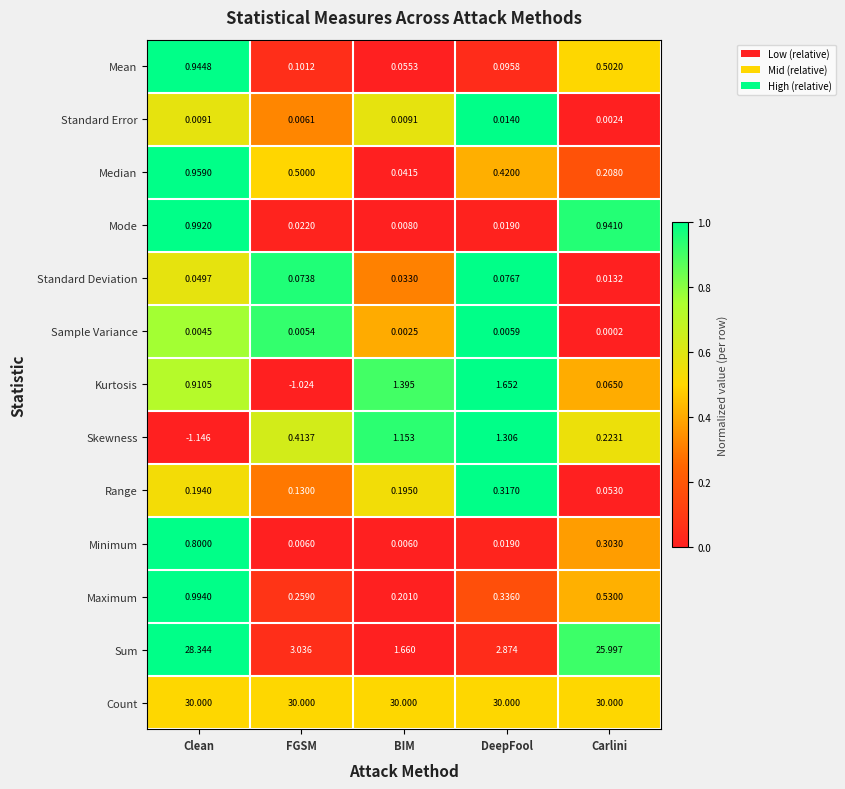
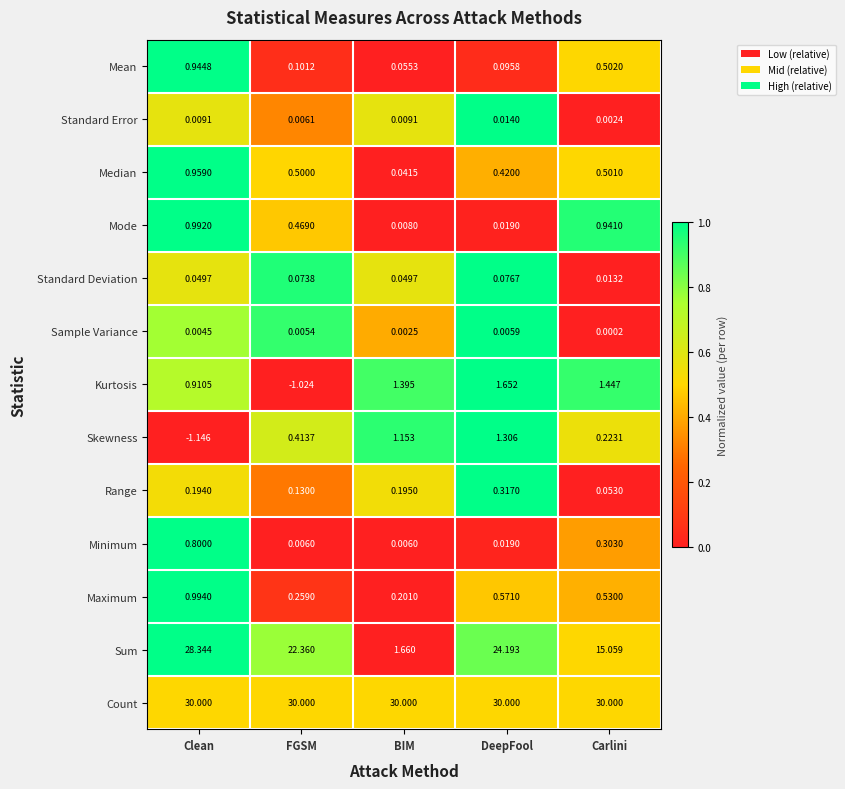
  {
    "Mean": {
      "Clean": 0.9448,
      "FGSM": 0.1012,
      "BIM": 0.0553,
      "DeepFool": 0.0958,
      "Carlini": 0.5020
    },
    "Standard Error": {
      "Clean": 0.0091,
      "FGSM": 0.0061,
      "BIM": 0.0091,
      "DeepFool": 0.0140,
      "Carlini": 0.0024
    },
    "Median": {
      "Clean": 0.9590,
      "FGSM": 0.5000,
      "BIM": 0.0415,
      "DeepFool": 0.4200,
-     "Carlini": 0.2080
+     "Carlini": 0.5010
    },
    "Mode": {
      "Clean": 0.9920,
-     "FGSM": 0.0220,
+     "FGSM": 0.4690,
      "BIM": 0.0080,
      "DeepFool": 0.0190,
      "Carlini": 0.9410
    },
    "Standard Deviation": {
      "Clean": 0.0497,
      "FGSM": 0.0738,
-     "BIM": 0.0330,
+     "BIM": 0.0497,
      "DeepFool": 0.0767,
      "Carlini": 0.0132
    },
    "Sample Variance": {
      "Clean": 0.0045,
      "FGSM": 0.0054,
      "BIM": 0.0025,
      "DeepFool": 0.0059,
      "Carlini": 0.0002
    },
    "Kurtosis": {
      "Clean": 0.9105,
      "FGSM": -1.024,
      "BIM": 1.395,
      "DeepFool": 1.652,
-     "Carlini": 0.0650
+     "Carlini": 1.447
    },
    "Skewness": {
      "Clean": -1.146,
      "FGSM": 0.4137,
      "BIM": 1.153,
      "DeepFool": 1.306,
      "Carlini": 0.2231
    },
    "Range": {
      "Clean": 0.1940,
      "FGSM": 0.1300,
      "BIM": 0.1950,
      "DeepFool": 0.3170,
      "Carlini": 0.0530
    },
    "Minimum": {
      "Clean": 0.8000,
      "FGSM": 0.0060,
      "BIM": 0.0060,
      "DeepFool": 0.0190,
      "Carlini": 0.3030
    },
    "Maximum": {
      "Clean": 0.9940,
      "FGSM": 0.2590,
      "BIM": 0.2010,
-     "DeepFool": 0.3360,
+     "DeepFool": 0.5710,
      "Carlini": 0.5300
    },
    "Sum": {
      "Clean": 28.344,
-     "FGSM": 3.036,
+     "FGSM": 22.360,
      "BIM": 1.660,
-     "DeepFool": 2.874,
-     "Carlini": 25.997
+     "DeepFool": 24.193,
+     "Carlini": 15.059
    },
    "Count": {
      "Clean": 30.000,
      "FGSM": 30.000,
      "BIM": 30.000,
      "DeepFool": 30.000,
      "Carlini": 30.000
    }
  }
